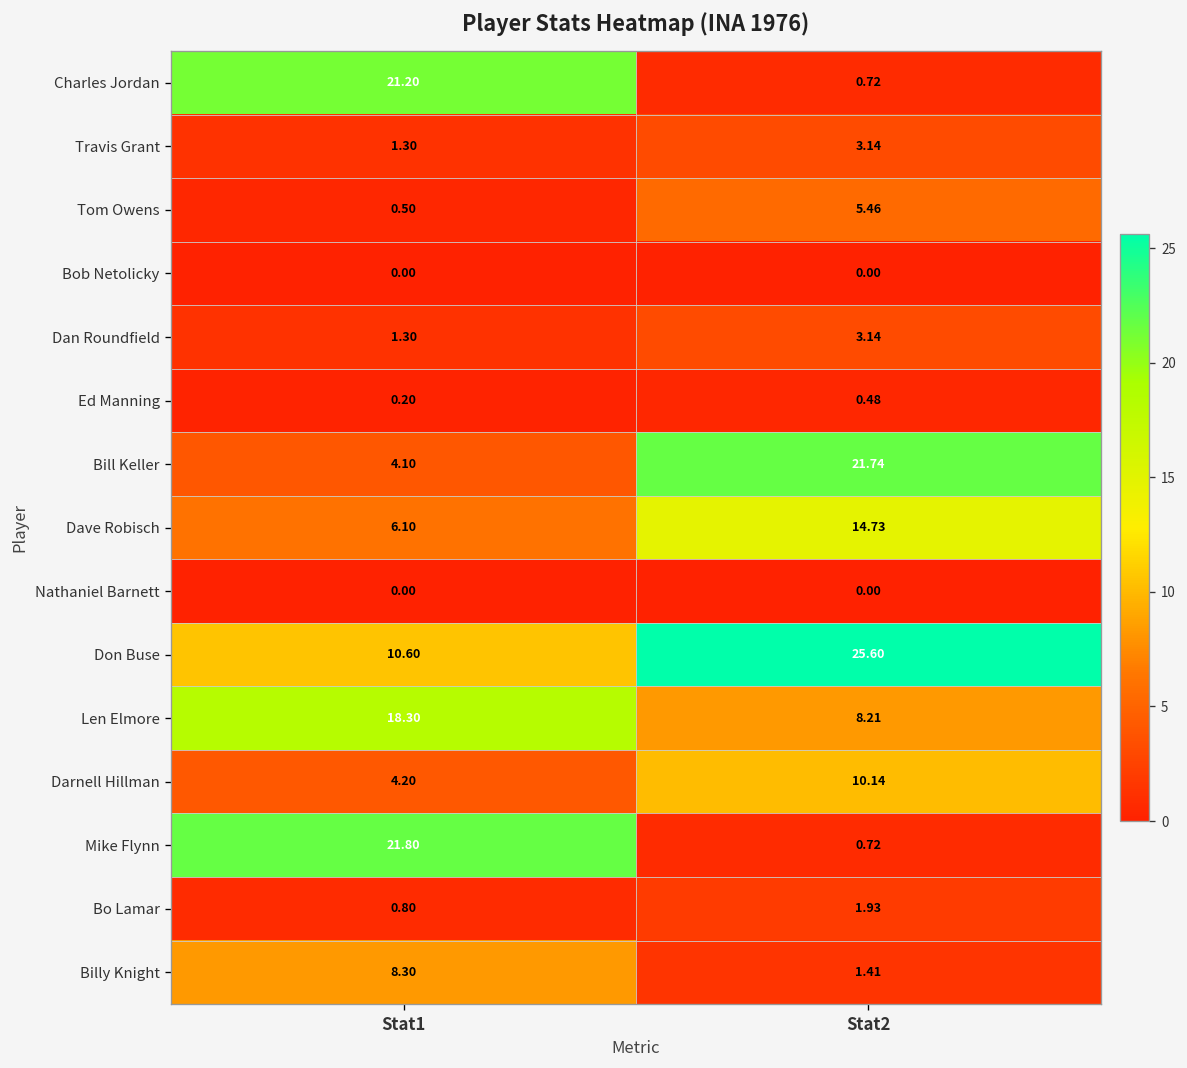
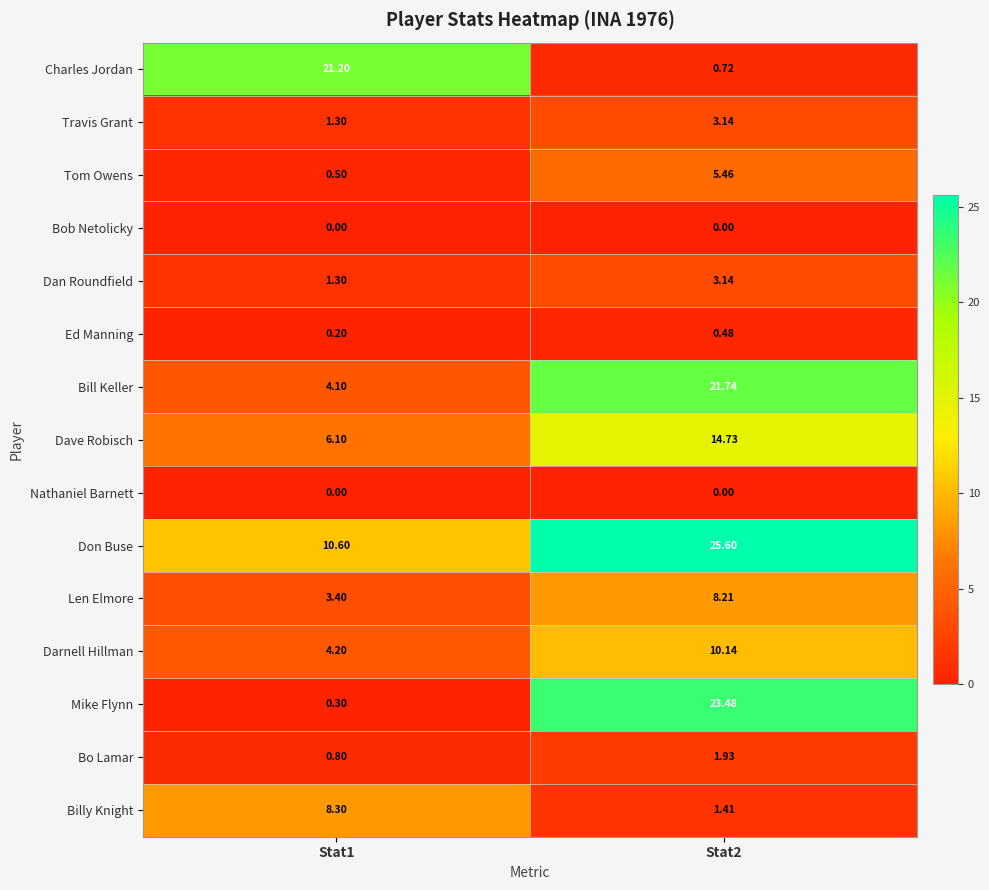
  {
    "Charles Jordan": {
      "Stat1": 21.20,
      "Stat2": 0.72
    },
    "Travis Grant": {
      "Stat1": 1.30,
      "Stat2": 3.14
    },
    "Tom Owens": {
      "Stat1": 0.50,
      "Stat2": 5.46
    },
    "Bob Netolicky": {
      "Stat1": 0.00,
      "Stat2": 0.00
    },
    "Dan Roundfield": {
      "Stat1": 1.30,
      "Stat2": 3.14
    },
    "Ed Manning": {
      "Stat1": 0.20,
      "Stat2": 0.48
    },
    "Bill Keller": {
      "Stat1": 4.10,
      "Stat2": 21.74
    },
    "Dave Robisch": {
      "Stat1": 6.10,
      "Stat2": 14.73
    },
    "Nathaniel Barnett": {
      "Stat1": 0.00,
      "Stat2": 0.00
    },
    "Don Buse": {
      "Stat1": 10.60,
      "Stat2": 25.60
    },
    "Len Elmore": {
-     "Stat1": 18.30,
+     "Stat1": 3.40,
      "Stat2": 8.21
    },
    "Darnell Hillman": {
      "Stat1": 4.20,
      "Stat2": 10.14
    },
    "Mike Flynn": {
-     "Stat1": 21.80,
-     "Stat2": 0.72
+     "Stat1": 0.30,
+     "Stat2": 23.48
    },
    "Bo Lamar": {
      "Stat1": 0.80,
      "Stat2": 1.93
    },
    "Billy Knight": {
      "Stat1": 8.30,
      "Stat2": 1.41
    }
  }
